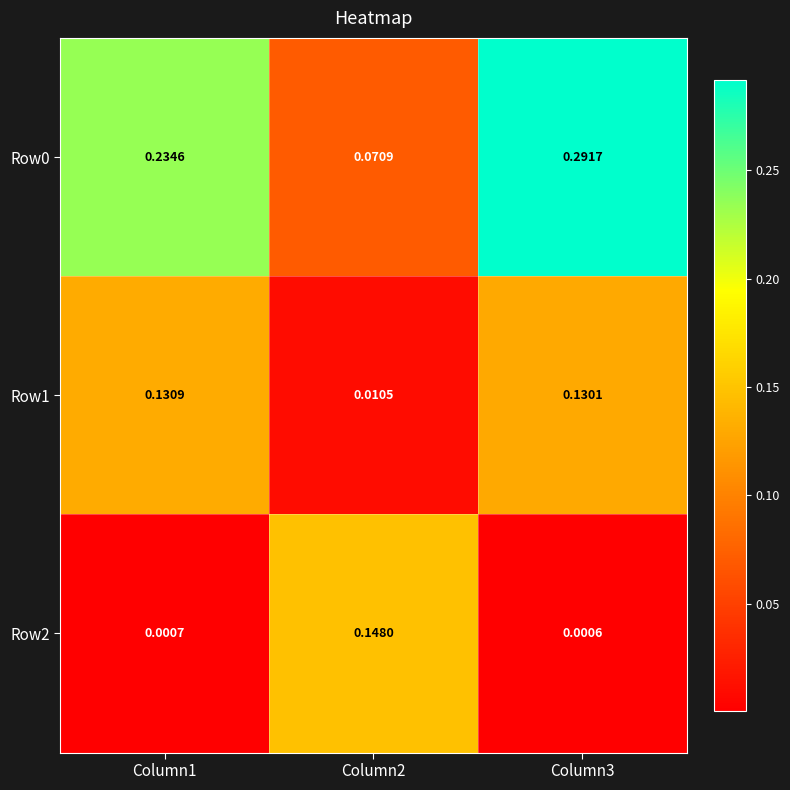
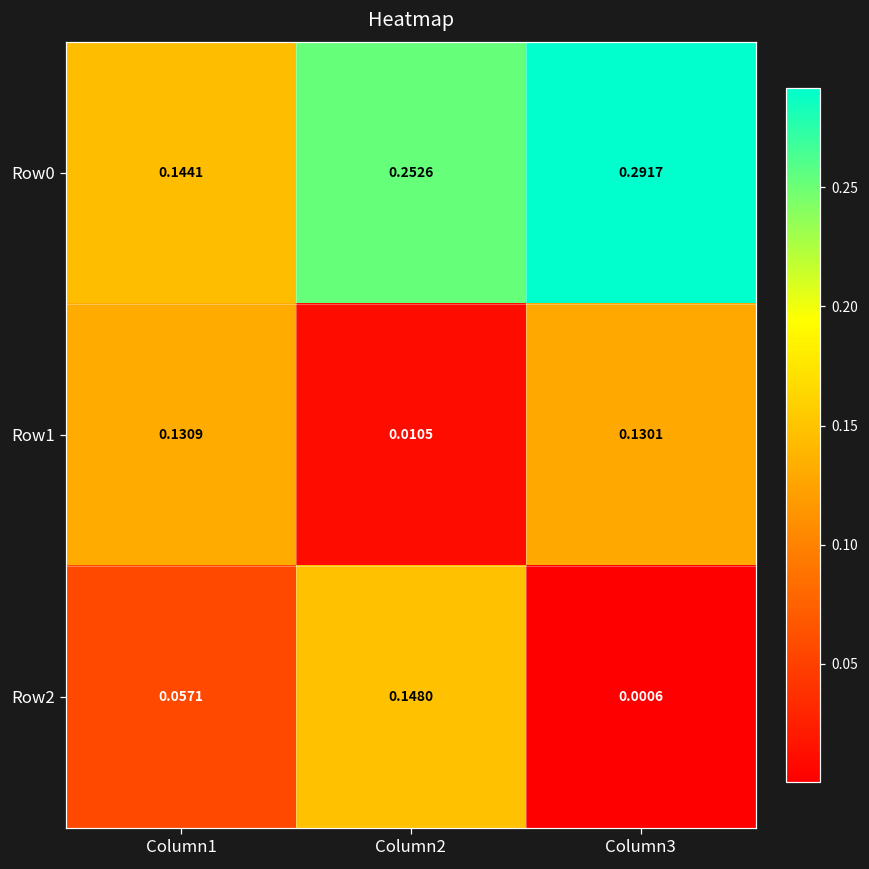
  {
    "Row0": {
-     "Column1": 0.2346,
-     "Column2": 0.0709,
+     "Column1": 0.1441,
+     "Column2": 0.2526,
      "Column3": 0.2917
    },
    "Row1": {
      "Column1": 0.1309,
      "Column2": 0.0105,
      "Column3": 0.1301
    },
    "Row2": {
-     "Column1": 0.0007,
+     "Column1": 0.0571,
      "Column2": 0.1480,
      "Column3": 0.0006
    }
  }
